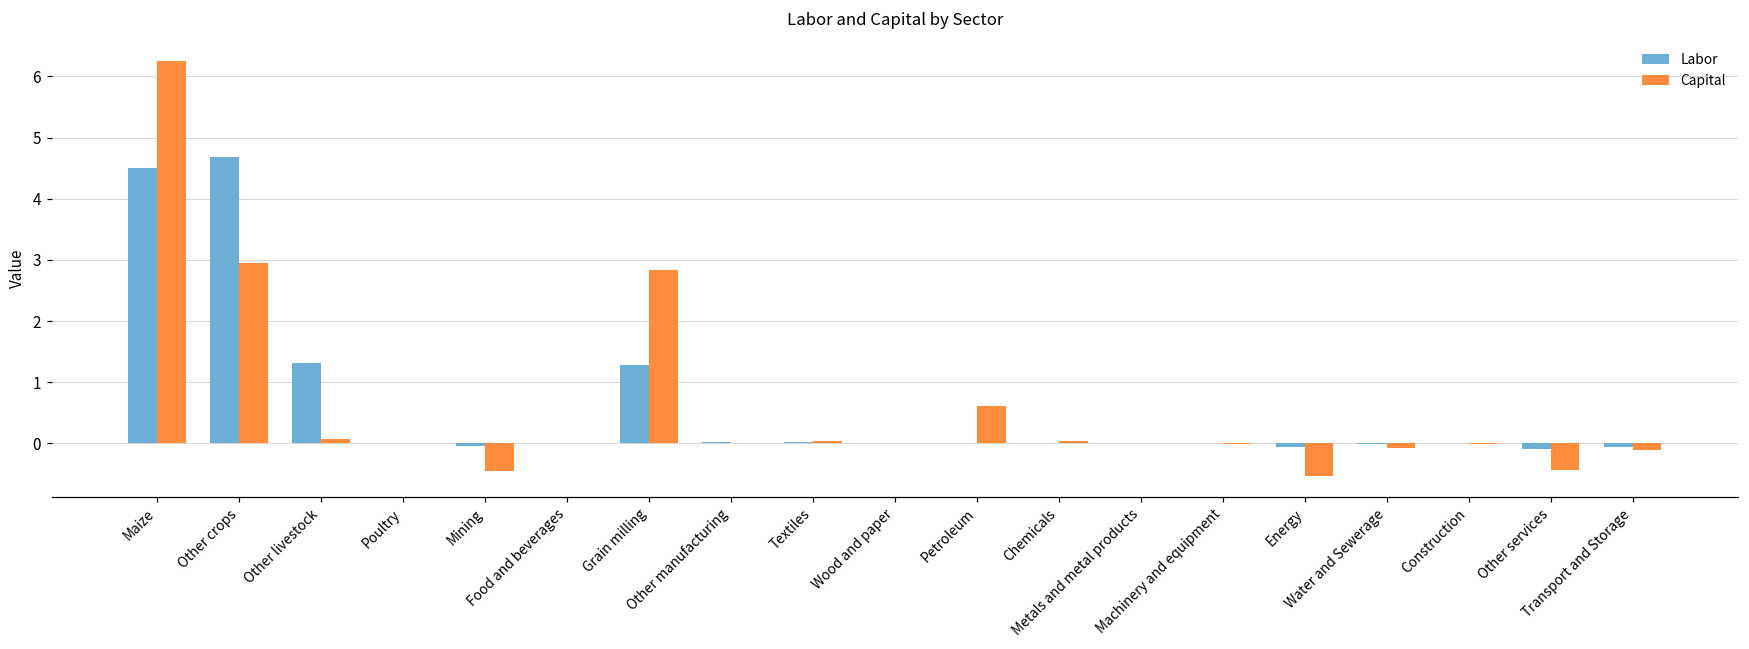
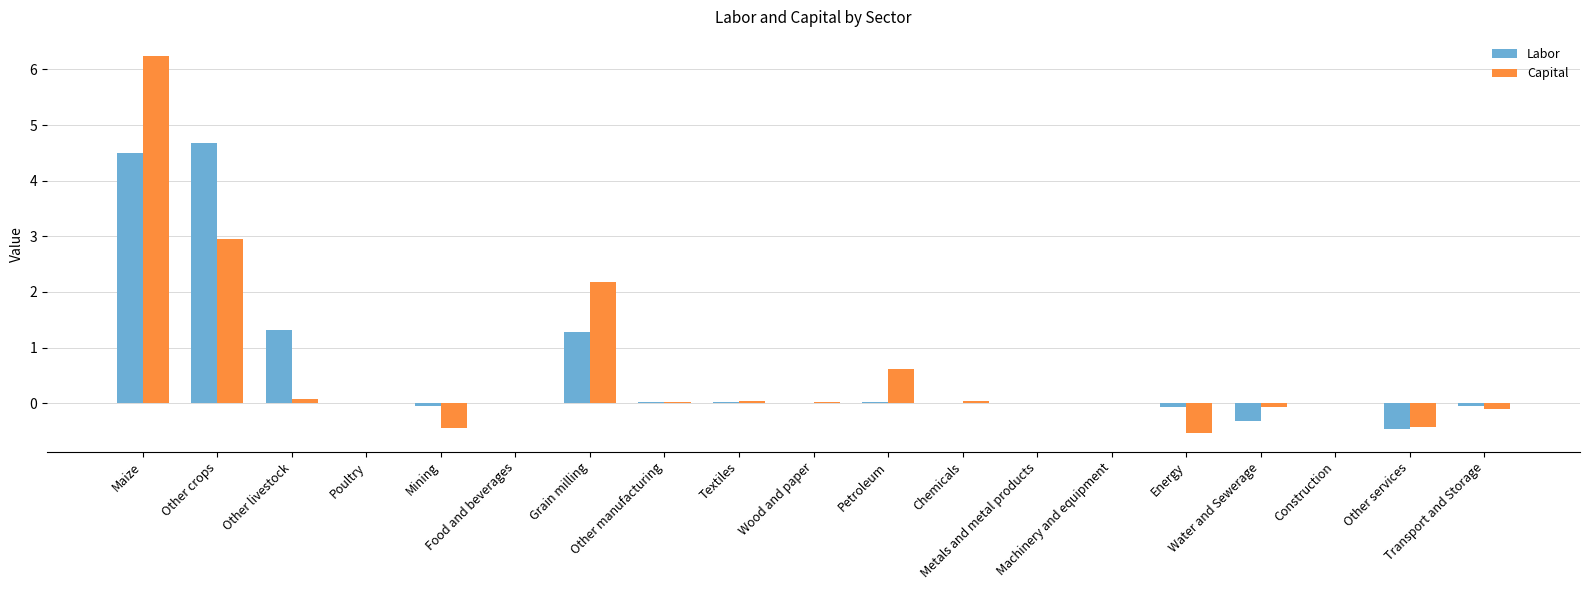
  {
    "Labor": {
      "Maize": 4.5,
      "Other crops": 4.7,
      "Other livestock": 1.3,
      "Mining": 0.0,
      "Grain milling": 1.3,
      "Energy": -0.1,
-     "Water and Sewerage": 0.0,
-     "Other services": -0.1,
+     "Water and Sewerage": -0.3,
+     "Other services": -0.5,
      "Transport and Storage": -0.1
    },
    "Capital": {
      "Maize": 6.2,
      "Other crops": 2.9,
      "Other livestock": 0.1,
      "Mining": -0.5,
-     "Grain milling": 2.8,
+     "Grain milling": 2.2,
      "Petroleum": 0.6,
      "Energy": -0.5,
      "Water and Sewerage": -0.1,
      "Other services": -0.4,
      "Transport and Storage": -0.1
    }
  }
